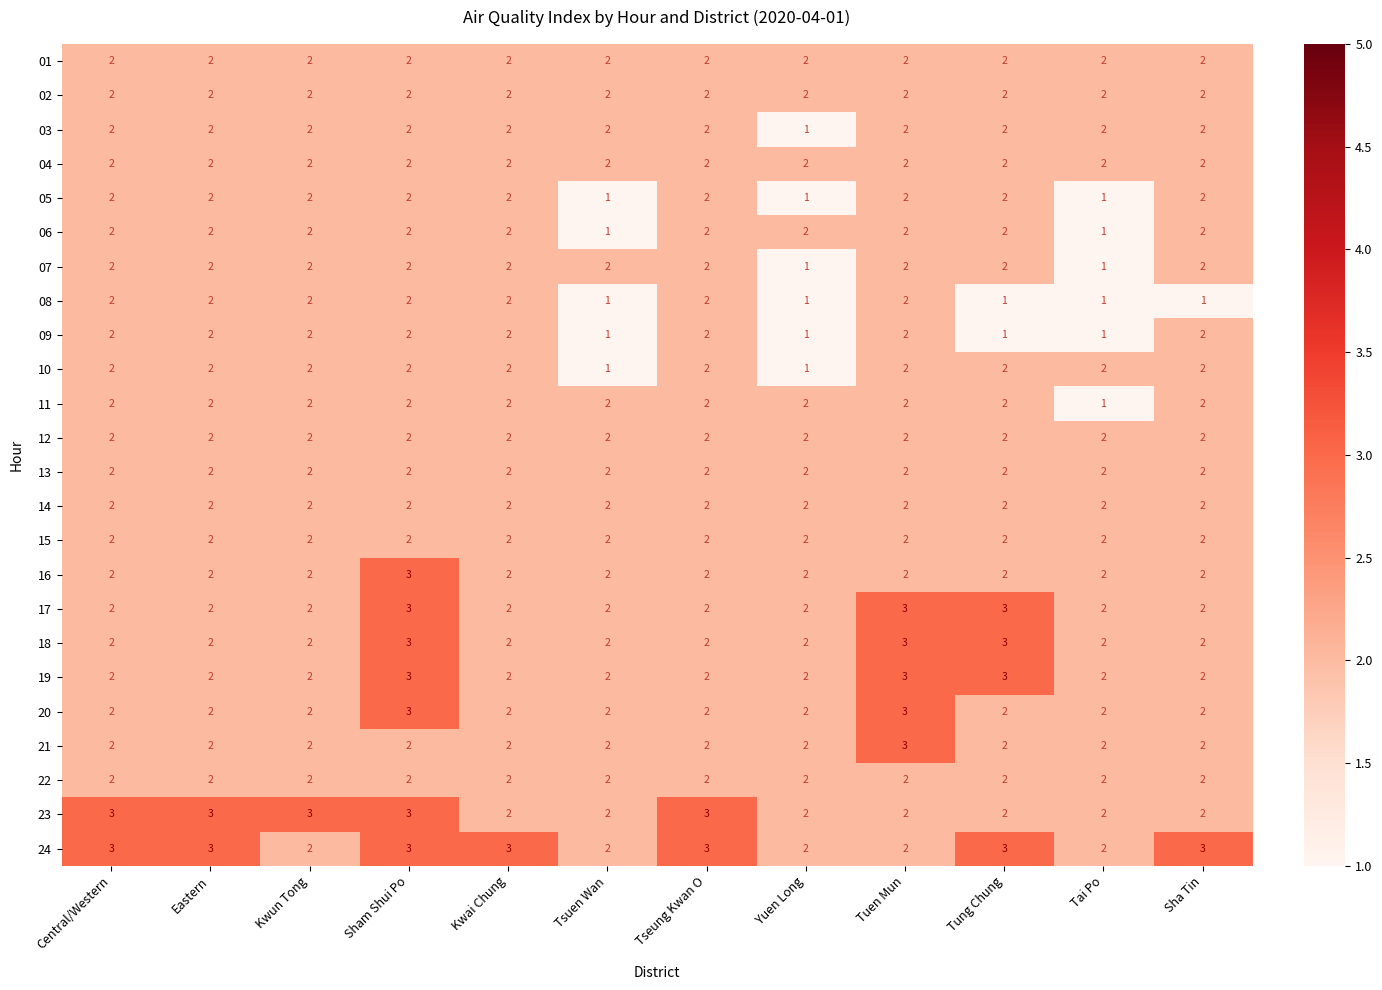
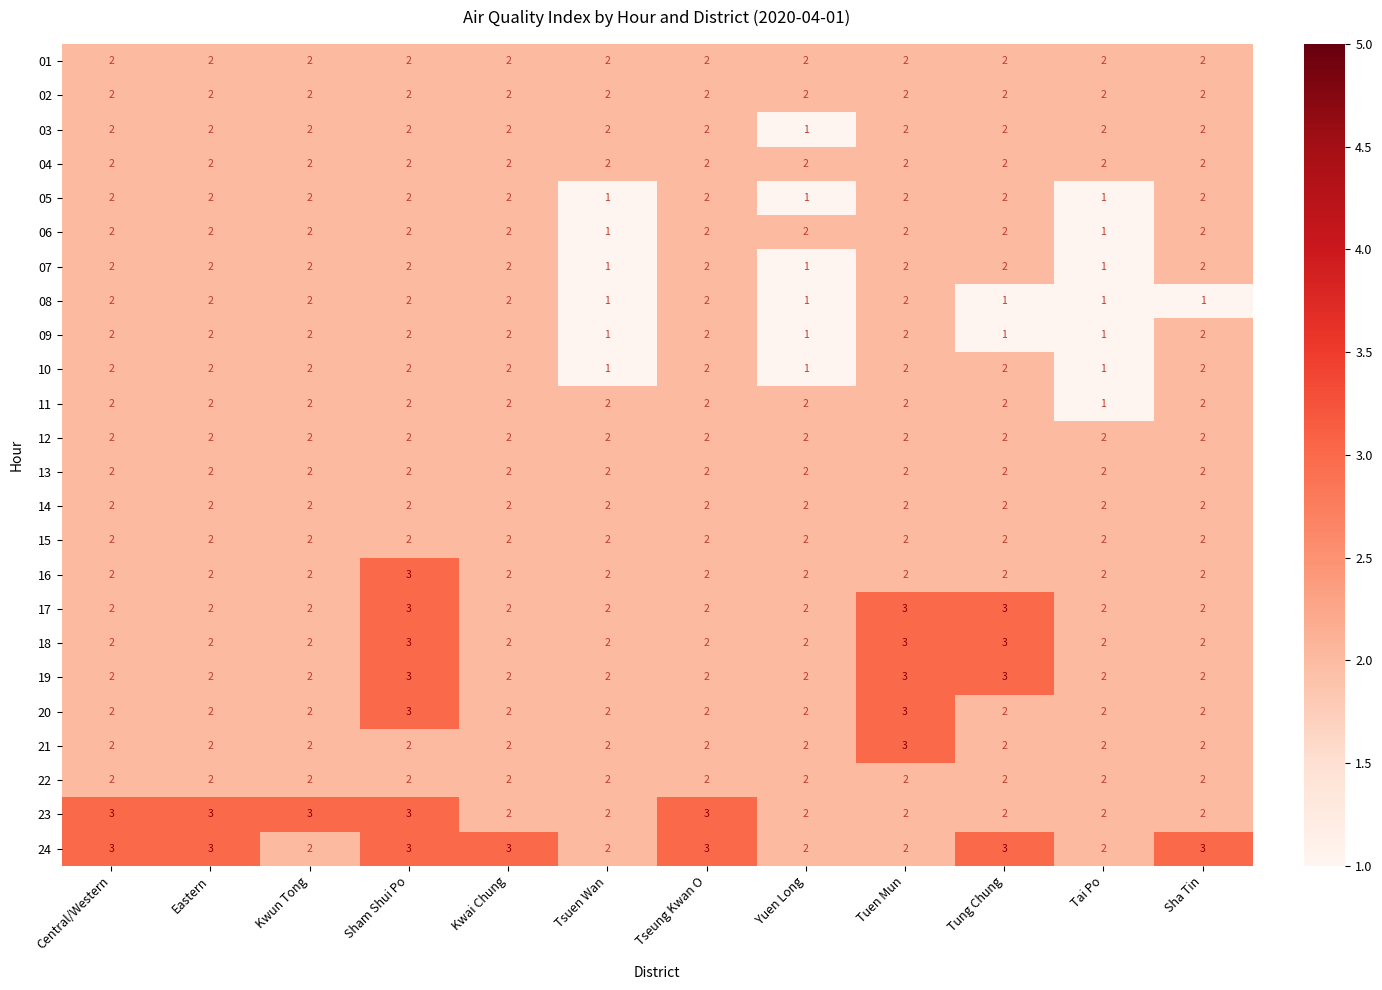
  {
    "07": {
      "Central/Western": 2,
      "Eastern": 2,
      "Kwun Tong": 2,
      "Sham Shui Po": 2,
      "Kwai Chung": 2,
-     "Tsuen Wan": 2,
+     "Tsuen Wan": 1,
      "Tseung Kwan O": 2,
      "Yuen Long": 1,
      "Tuen Mun": 2,
      "Tung Chung": 2,
      "Tai Po": 1,
      "Sha Tin": 2
    },
    "10": {
      "Central/Western": 2,
      "Eastern": 2,
      "Kwun Tong": 2,
      "Sham Shui Po": 2,
      "Kwai Chung": 2,
      "Tsuen Wan": 1,
      "Tseung Kwan O": 2,
      "Yuen Long": 1,
      "Tuen Mun": 2,
      "Tung Chung": 2,
-     "Tai Po": 2,
+     "Tai Po": 1,
      "Sha Tin": 2
    }
  }
